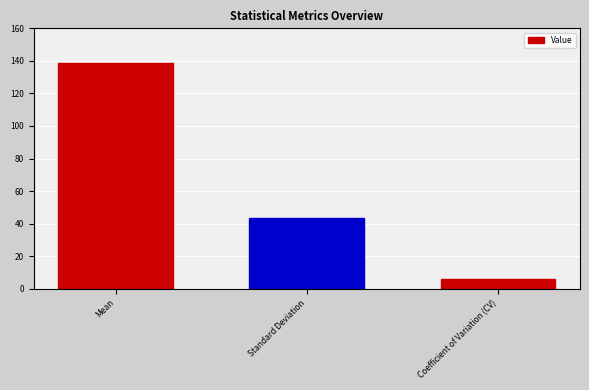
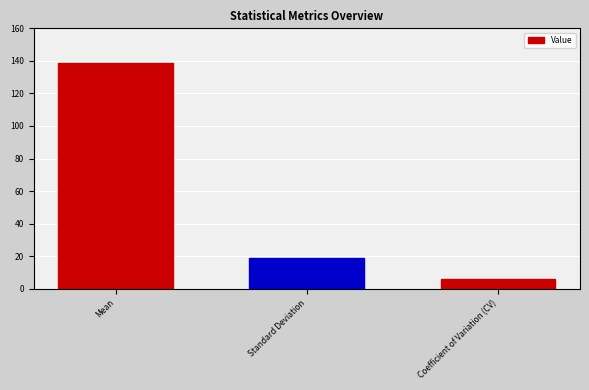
  {
    "Mean": 139,
-   "Standard Deviation": 44,
+   "Standard Deviation": 19,
    "Coefficient of Variation (CV)": 6
  }
